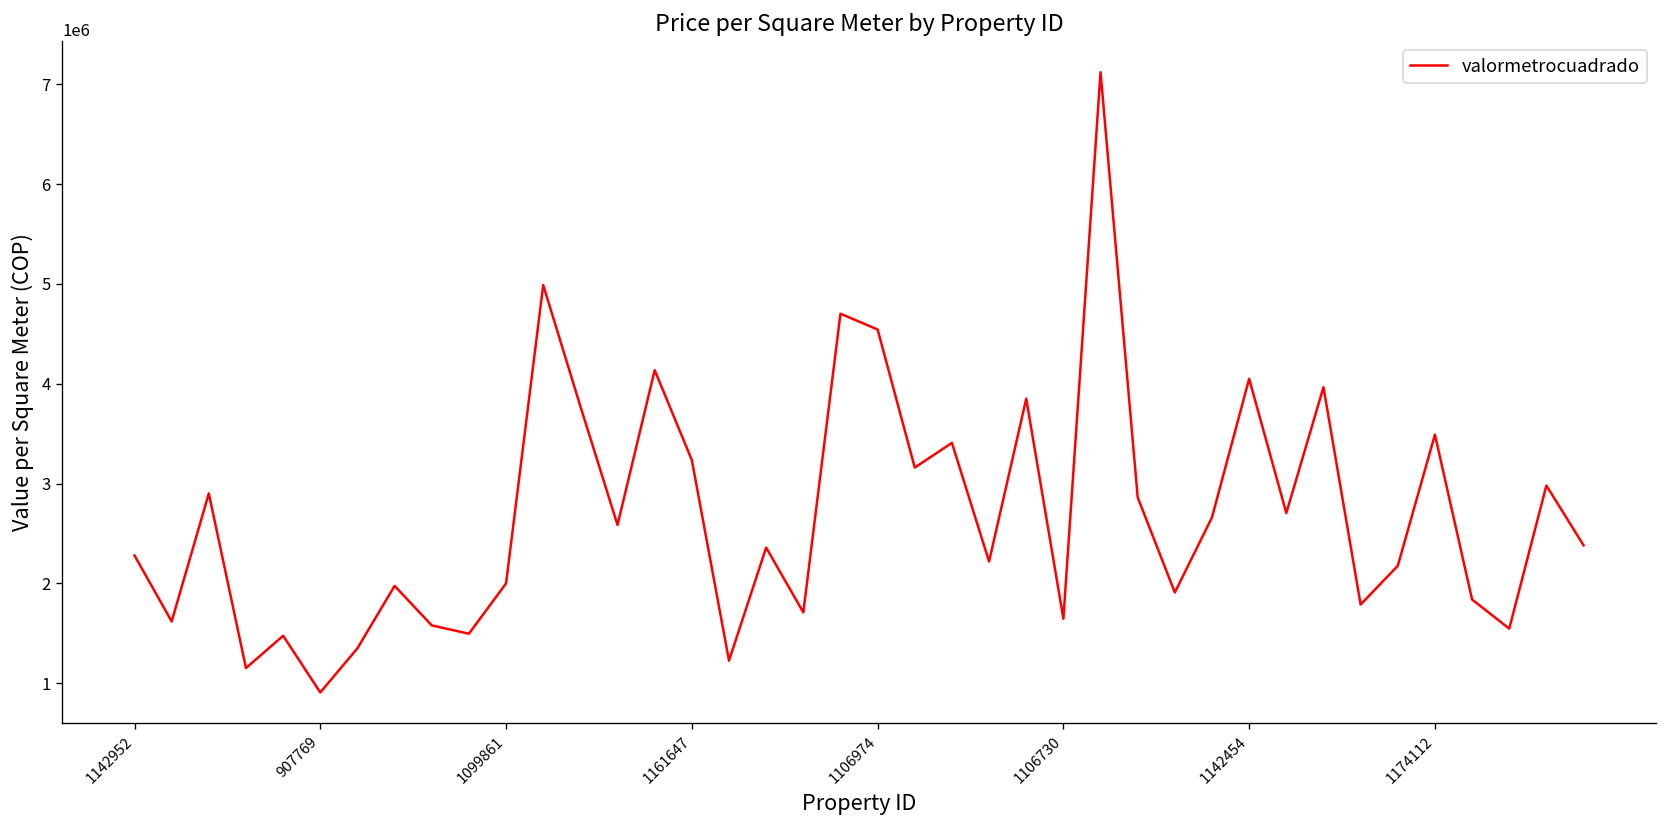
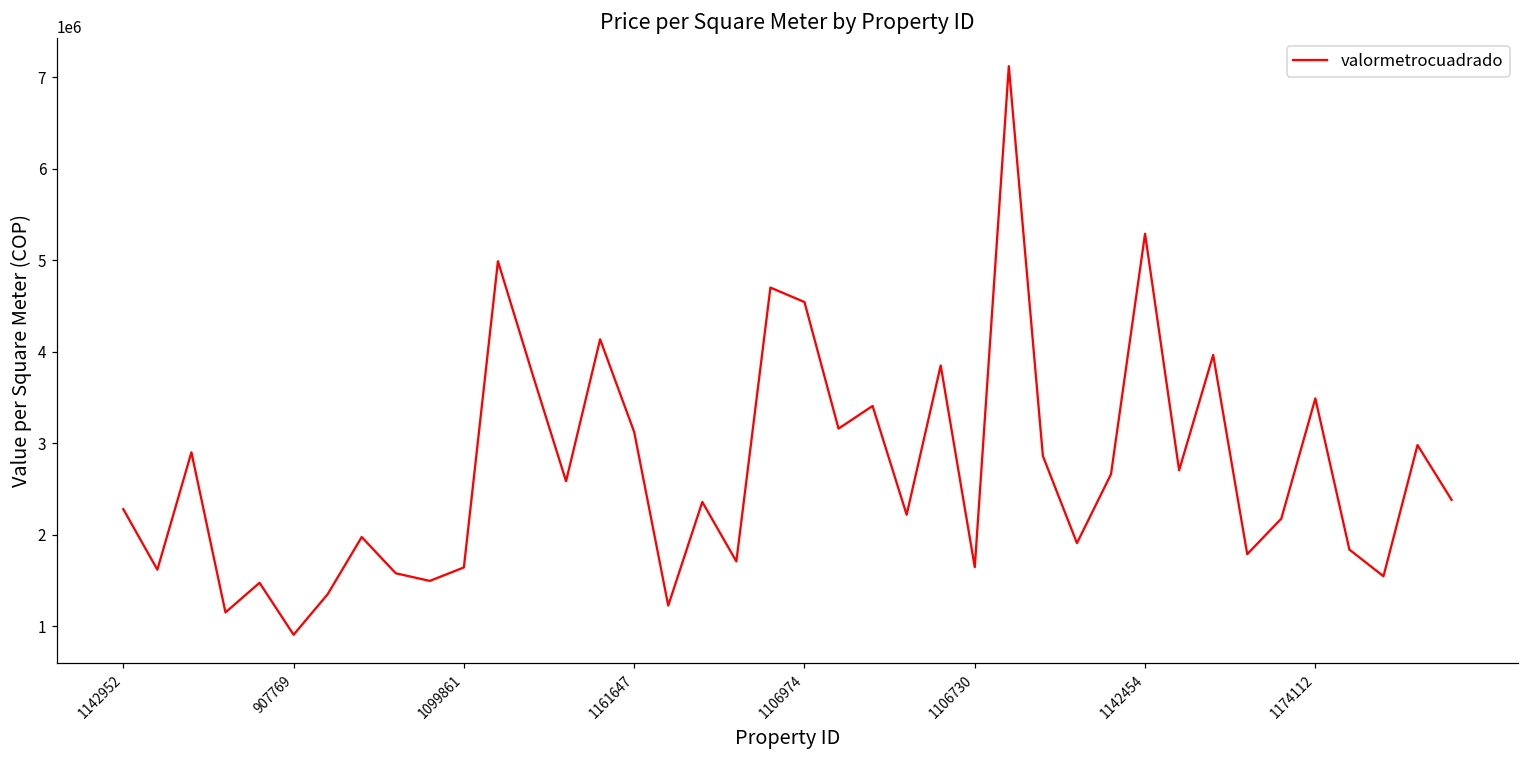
  {
    "1142952": 2300000,
    "907769": 900000,
-   "1099861": 2000000,
-   "1161647": 3200000,
+   "1099861": 1600000,
+   "1161647": 3100000,
    "1106974": 4500000,
    "1106730": 1600000,
-   "1142454": 4000000,
+   "1142454": 5300000,
    "1174112": 3500000
  }
